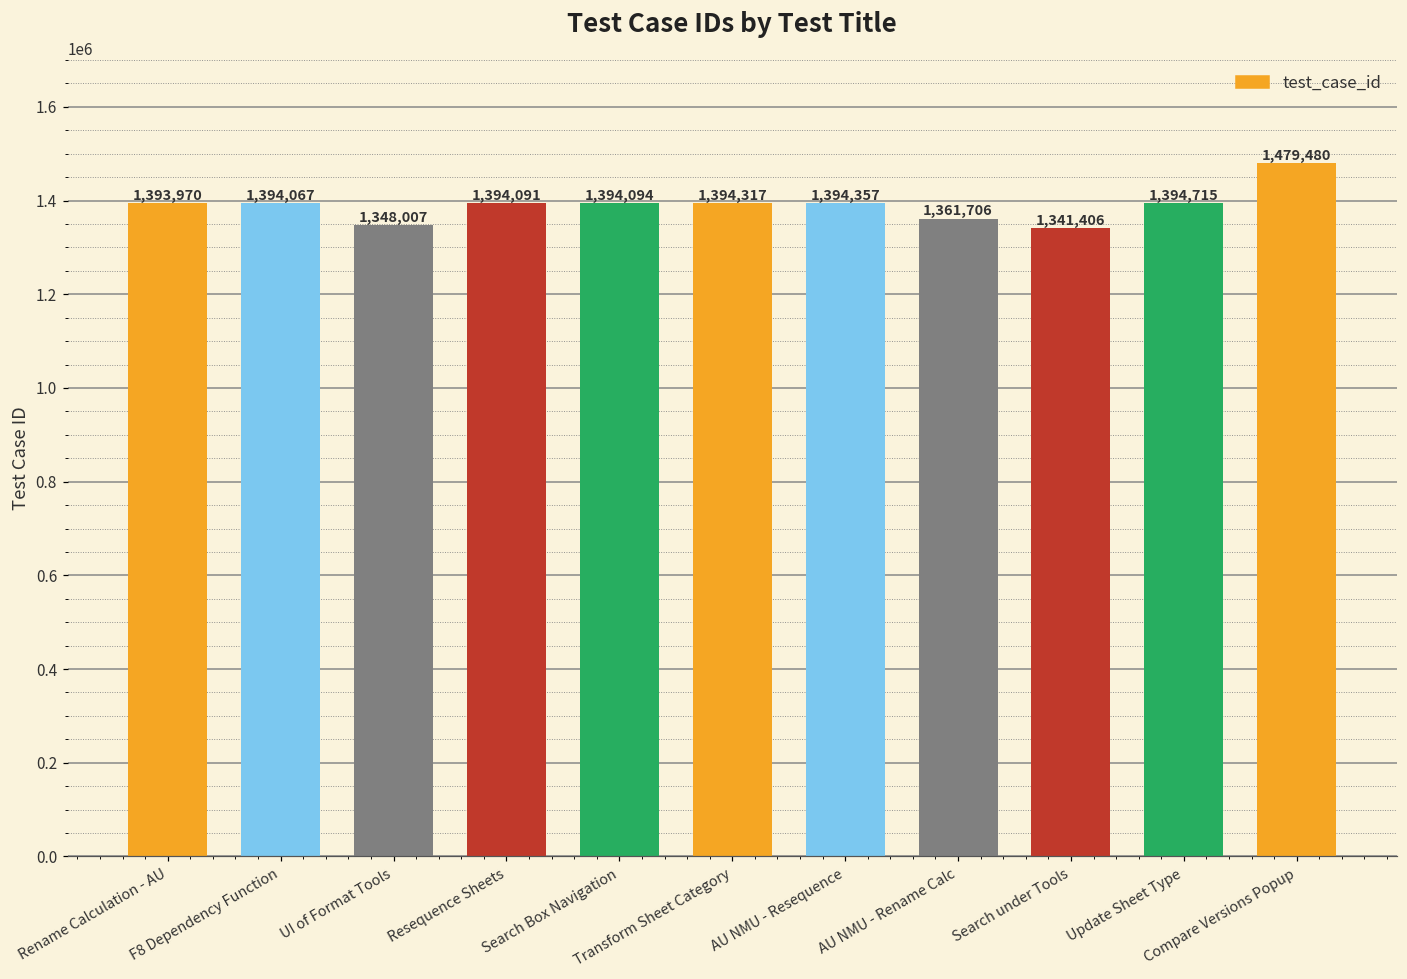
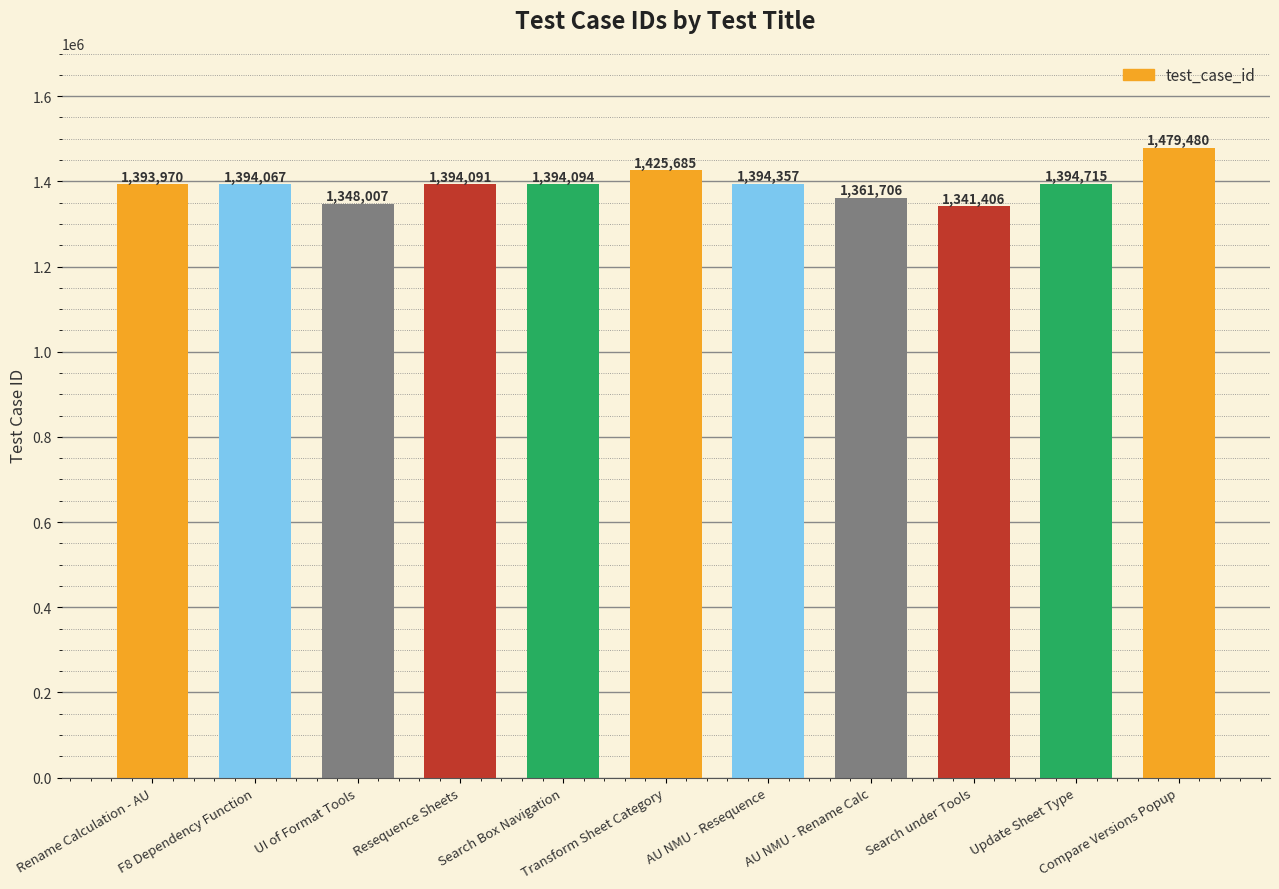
  {
    "Rename Calculation - AU": "1,393,970",
    "F8 Dependency Function": "1,394,067",
    "UI of Format Tools": "1,348,007",
    "Resequence Sheets": "1,394,091",
    "Search Box Navigation": "1,394,094",
-   "Transform Sheet Category": "1,394,317",
+   "Transform Sheet Category": "1,425,685",
    "AU NMU - Resequence": "1,394,357",
    "AU NMU - Rename Calc": "1,361,706",
    "Search under Tools": "1,341,406",
    "Update Sheet Type": "1,394,715",
    "Compare Versions Popup": "1,479,480"
  }
